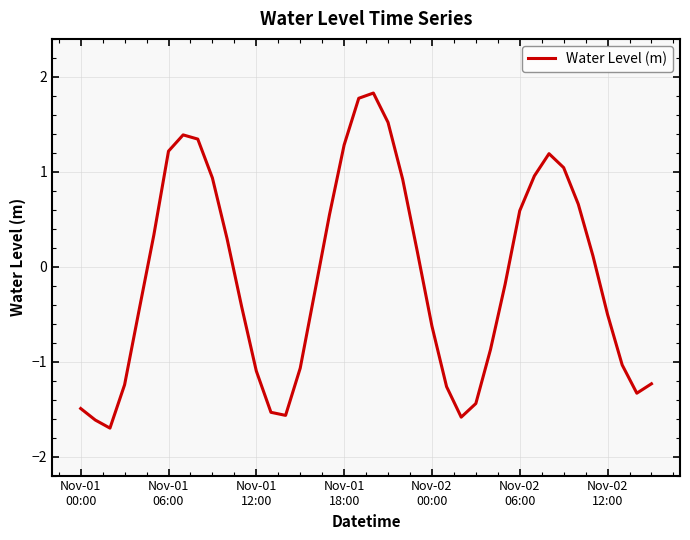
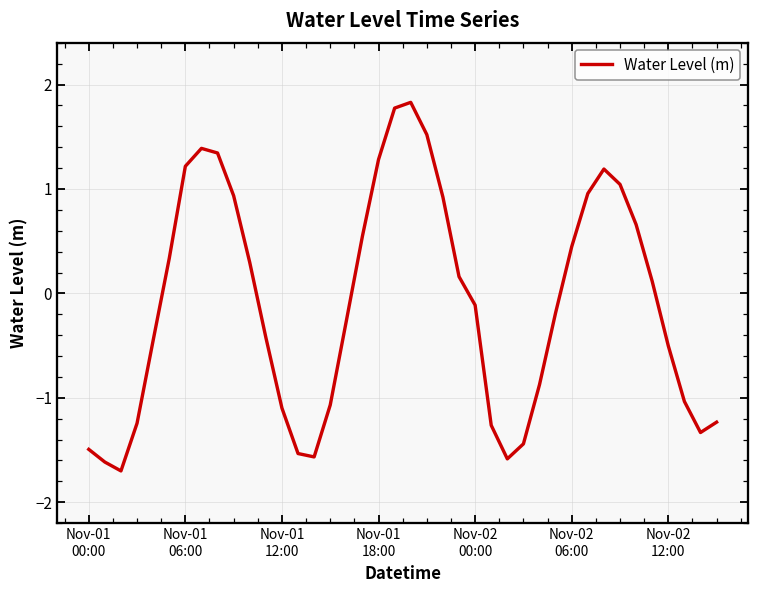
  {
    "Nov-01 00:00": -1.5,
    "Nov-01 06:00": 1.2,
    "Nov-01 12:00": -1.1,
    "Nov-01 18:00": 1.3,
-   "Nov-02 00:00": -0.6,
-   "Nov-02 06:00": 0.6,
+   "Nov-02 00:00": -0.1,
+   "Nov-02 06:00": 0.4,
    "Nov-02 12:00": -0.5
  }
